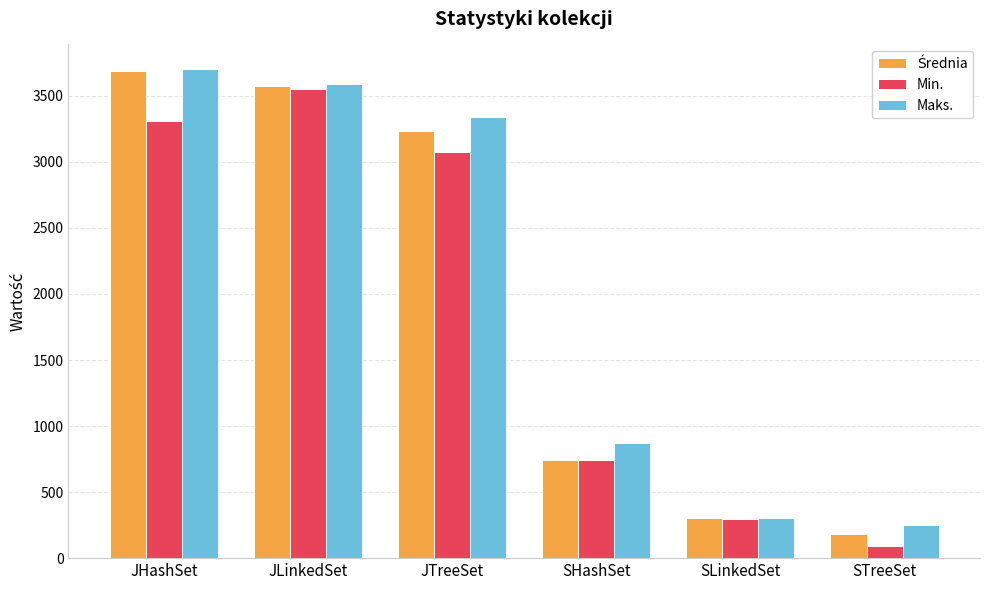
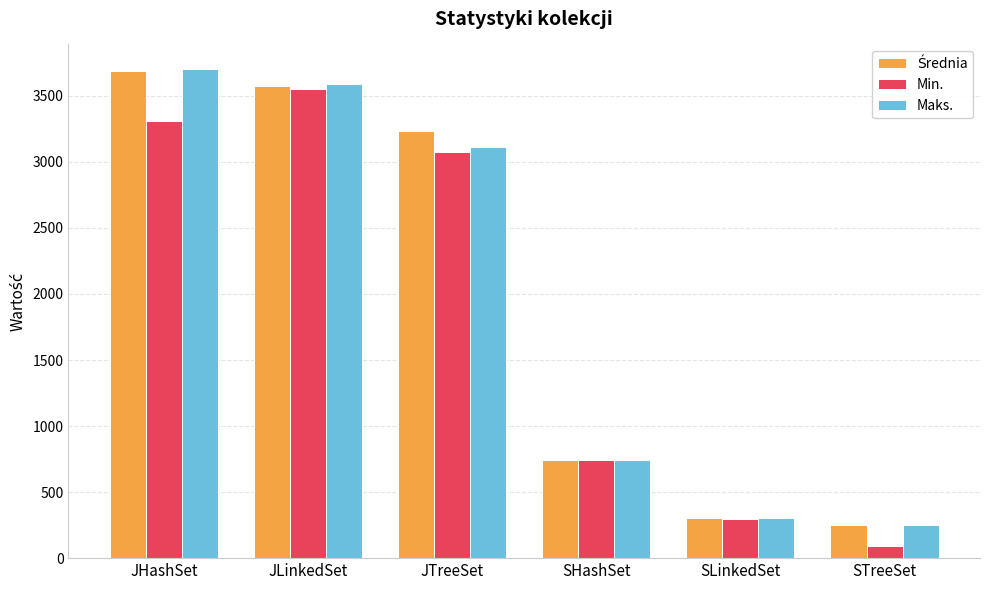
  {
    "Średnia": {
      "JHashSet": 3690,
      "JLinkedSet": 3570,
      "JTreeSet": 3240,
      "SHashSet": 740,
      "SLinkedSet": 300,
-     "STreeSet": 190
+     "STreeSet": 250
    },
    "Min.": {
      "JHashSet": 3310,
      "JLinkedSet": 3550,
      "JTreeSet": 3080,
      "SHashSet": 740,
      "SLinkedSet": 300,
      "STreeSet": 90
    },
    "Maks.": {
      "JHashSet": 3700,
      "JLinkedSet": 3590,
-     "JTreeSet": 3340,
-     "SHashSet": 870,
+     "JTreeSet": 3110,
+     "SHashSet": 750,
      "SLinkedSet": 300,
      "STreeSet": 250
    }
  }
